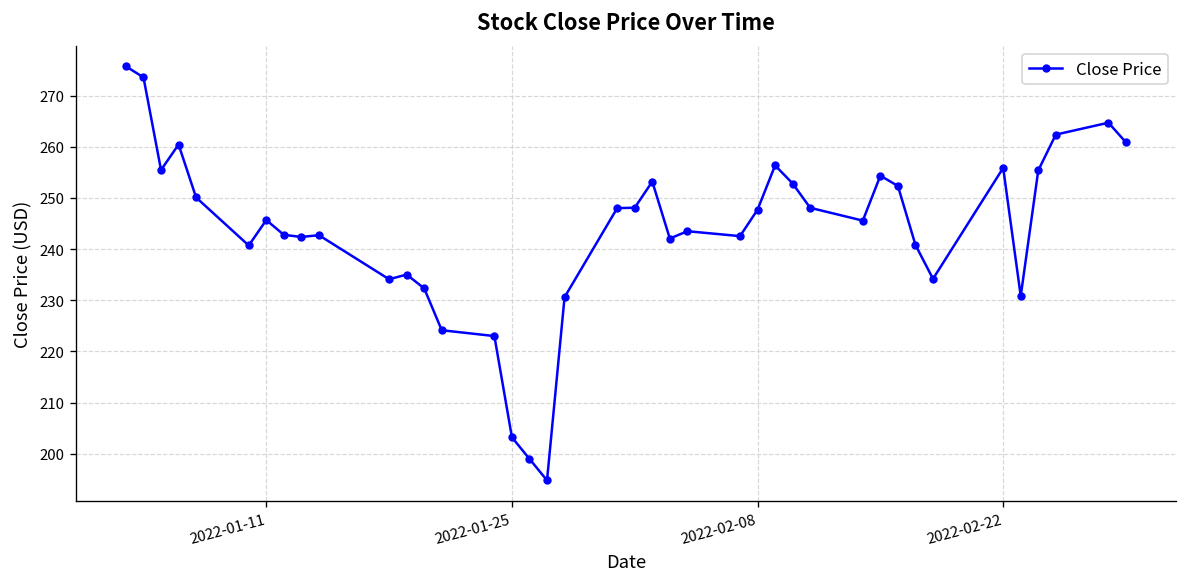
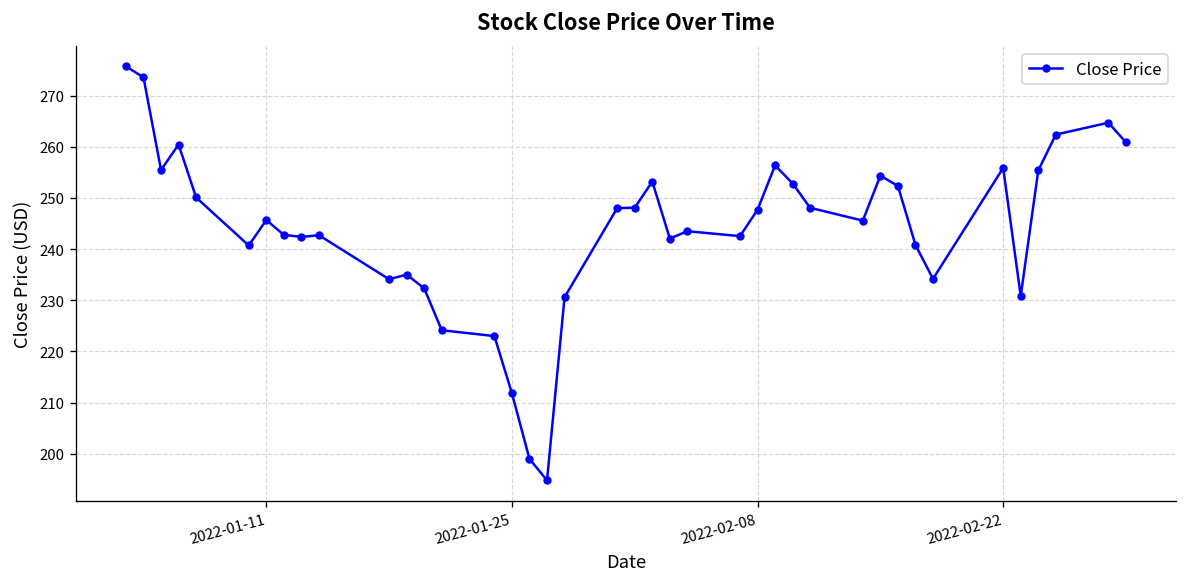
  {
    "2022-01-11": 246,
-   "2022-01-25": 203,
+   "2022-01-25": 212,
    "2022-02-08": 248,
    "2022-02-22": 256
  }
